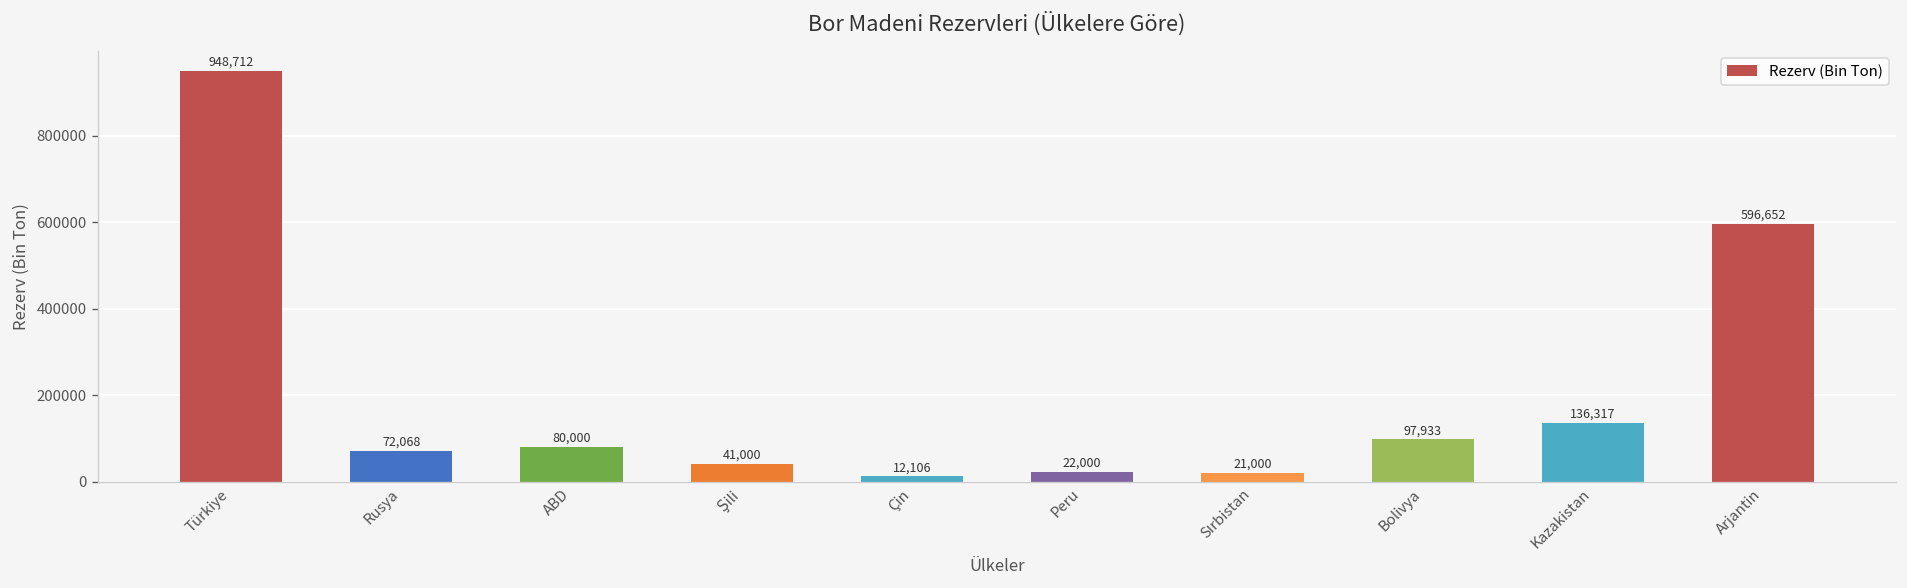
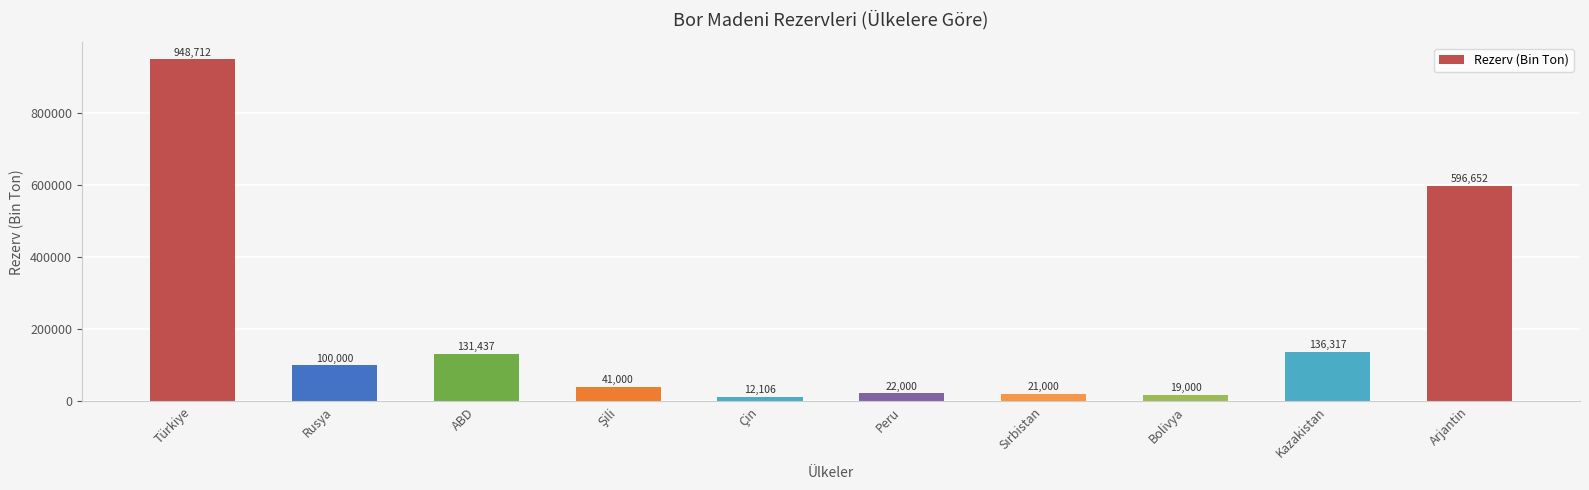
  {
    "Türkiye": "948,712",
-   "Rusya": "72,068",
-   "ABD": "80,000",
+   "Rusya": "100,000",
+   "ABD": "131,437",
    "Şili": "41,000",
    "Çin": "12,106",
    "Peru": "22,000",
    "Sırbistan": "21,000",
-   "Bolivya": "97,933",
+   "Bolivya": "19,000",
    "Kazakistan": "136,317",
    "Arjantin": "596,652"
  }
